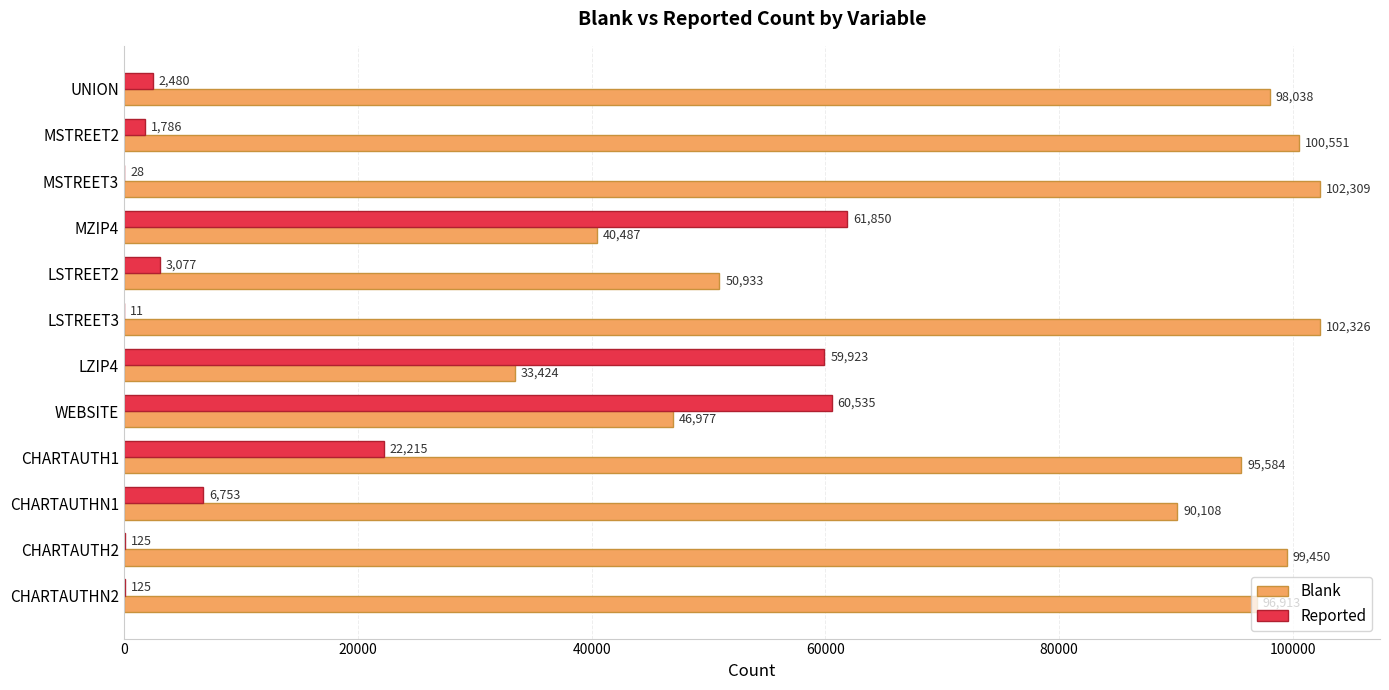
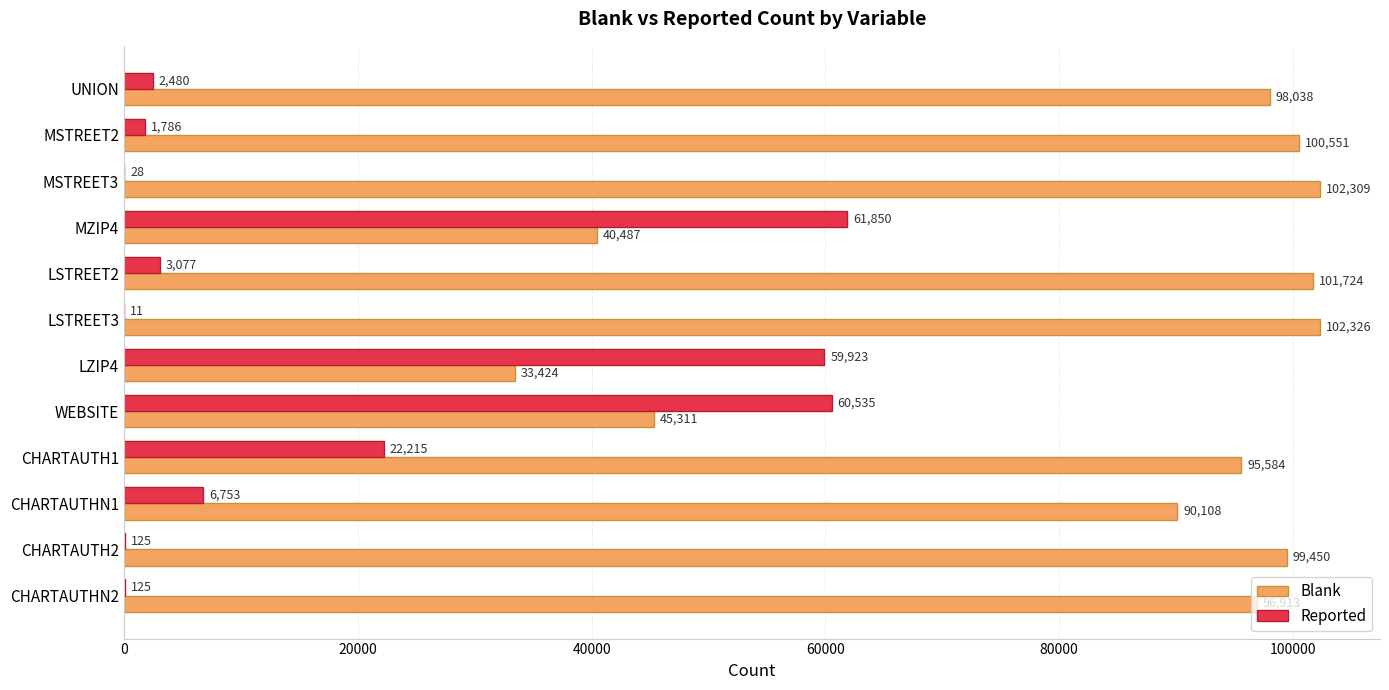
  {
    "Blank": {
      "UNION": "98,038",
      "MSTREET2": "100,551",
      "MSTREET3": "102,309",
      "MZIP4": "40,487",
-     "LSTREET2": "50,933",
+     "LSTREET2": "101,724",
      "LSTREET3": "102,326",
      "LZIP4": "33,424",
-     "WEBSITE": "46,977",
+     "WEBSITE": "45,311",
      "CHARTAUTH1": "95,584",
      "CHARTAUTHN1": "90,108",
      "CHARTAUTH2": "99,450"
    },
    "Reported": {
      "UNION": "2,480",
      "MSTREET2": "1,786",
      "MSTREET3": "28",
      "MZIP4": "61,850",
      "LSTREET2": "3,077",
      "LSTREET3": "11",
      "LZIP4": "59,923",
      "WEBSITE": "60,535",
      "CHARTAUTH1": "22,215",
      "CHARTAUTHN1": "6,753",
      "CHARTAUTH2": "125",
      "CHARTAUTHN2": "125"
    }
  }
